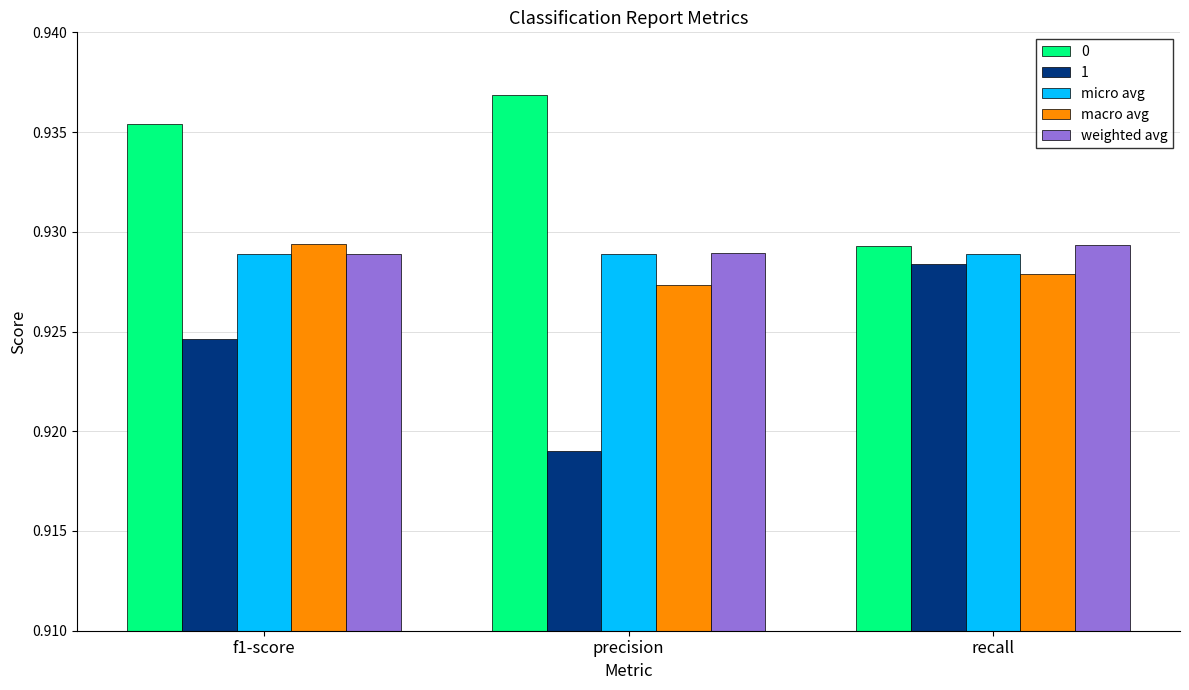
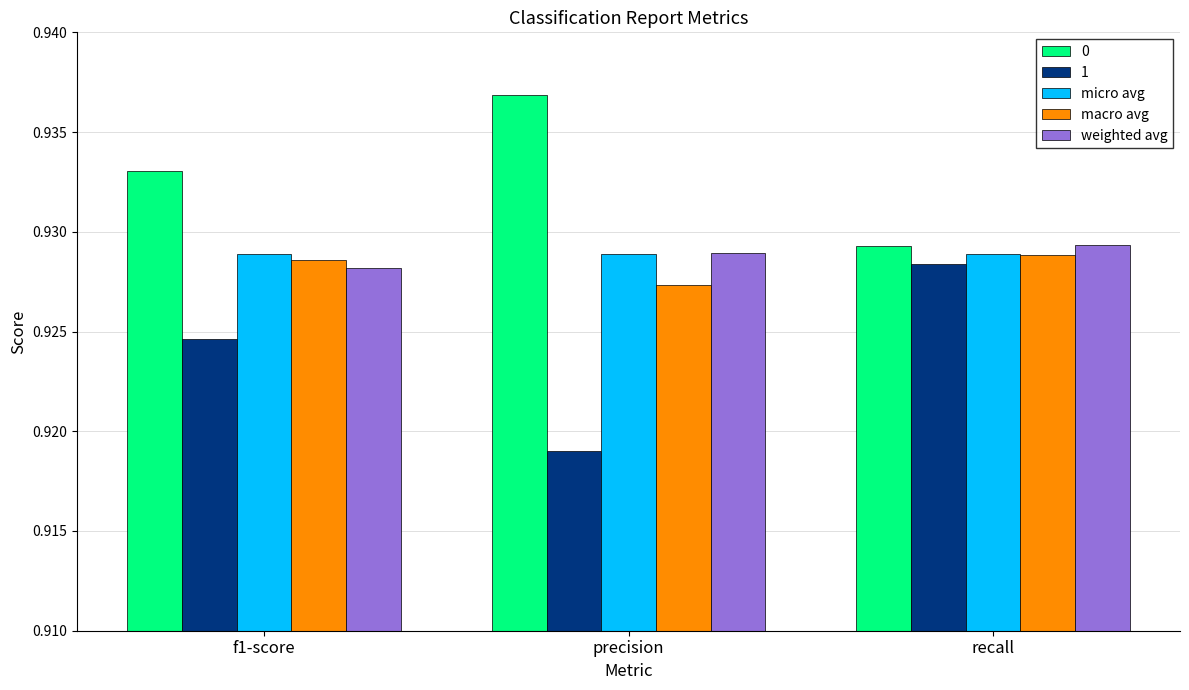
  {
    "0": {
-     "f1-score": 0.9354,
+     "f1-score": 0.9331,
      "precision": 0.9369,
      "recall": 0.9293
    },
    "1": {
      "f1-score": 0.9246,
      "precision": 0.9190,
      "recall": 0.9284
    },
    "micro avg": {
      "f1-score": 0.9289,
      "precision": 0.9289,
      "recall": 0.9289
    },
    "macro avg": {
-     "f1-score": 0.9294,
+     "f1-score": 0.9286,
      "precision": 0.9273,
-     "recall": 0.9279
+     "recall": 0.9288
    },
    "weighted avg": {
-     "f1-score": 0.9289,
+     "f1-score": 0.9282,
      "precision": 0.9290,
      "recall": 0.9294
    }
  }
